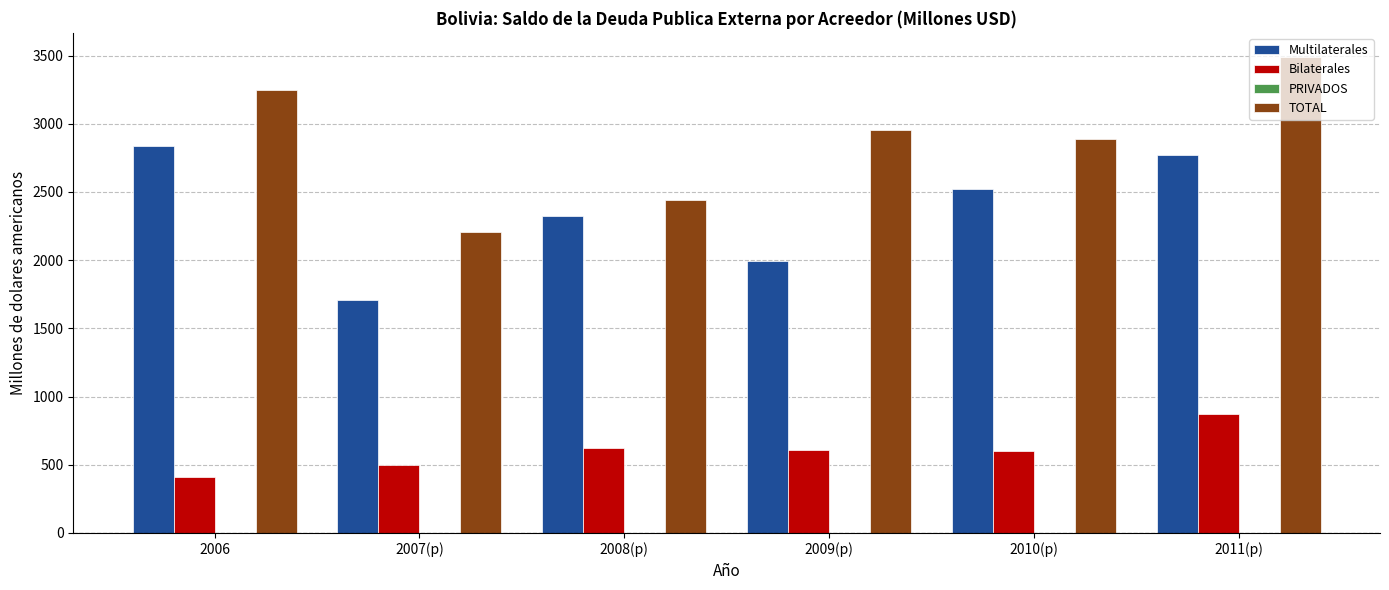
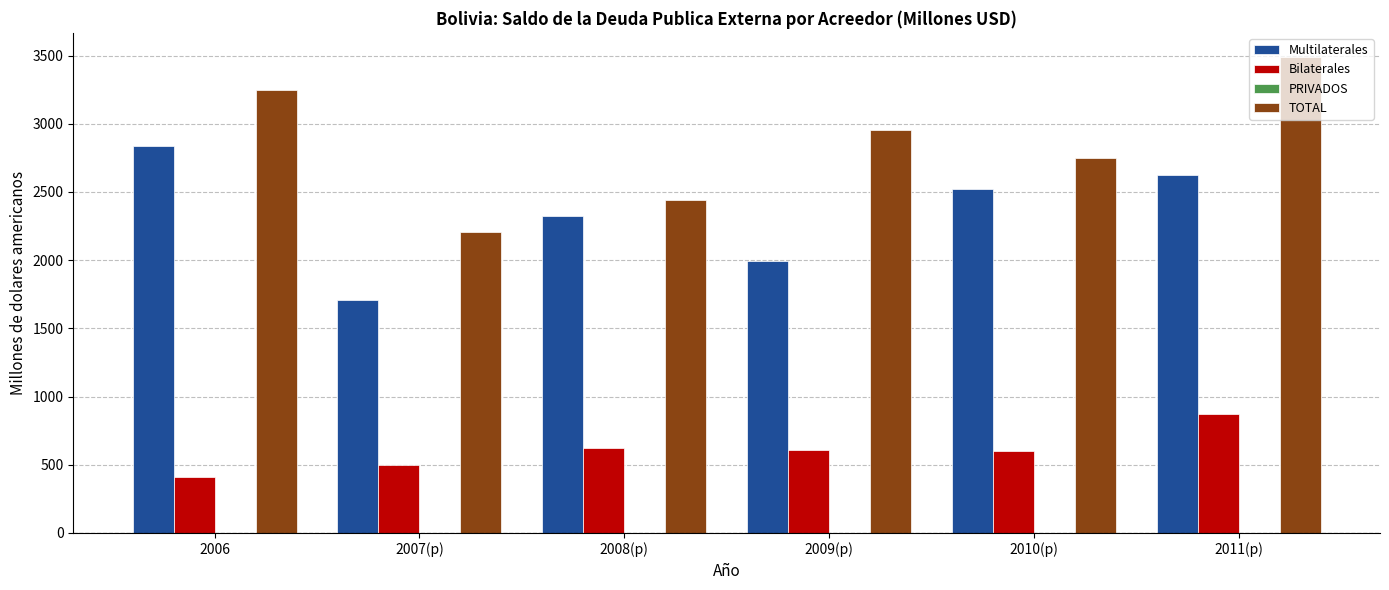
  {
    "Multilaterales": {
      "2006": 2830,
      "2007(p)": 1710,
      "2008(p)": 2320,
      "2009(p)": 1990,
      "2010(p)": 2520,
-     "2011(p)": 2770
+     "2011(p)": 2620
    },
    "Bilaterales": {
      "2006": 410,
      "2007(p)": 500,
      "2008(p)": 620,
      "2009(p)": 610,
      "2010(p)": 600,
      "2011(p)": 870
    },
    "PRIVADOS": {
      "2006": 0,
      "2007(p)": 0,
      "2008(p)": 0,
      "2009(p)": 0,
      "2010(p)": 0,
      "2011(p)": 0
    },
    "TOTAL": {
      "2006": 3250,
      "2007(p)": 2210,
      "2008(p)": 2440,
      "2009(p)": 2950,
-     "2010(p)": 2890
+     "2010(p)": 2750
    }
  }
